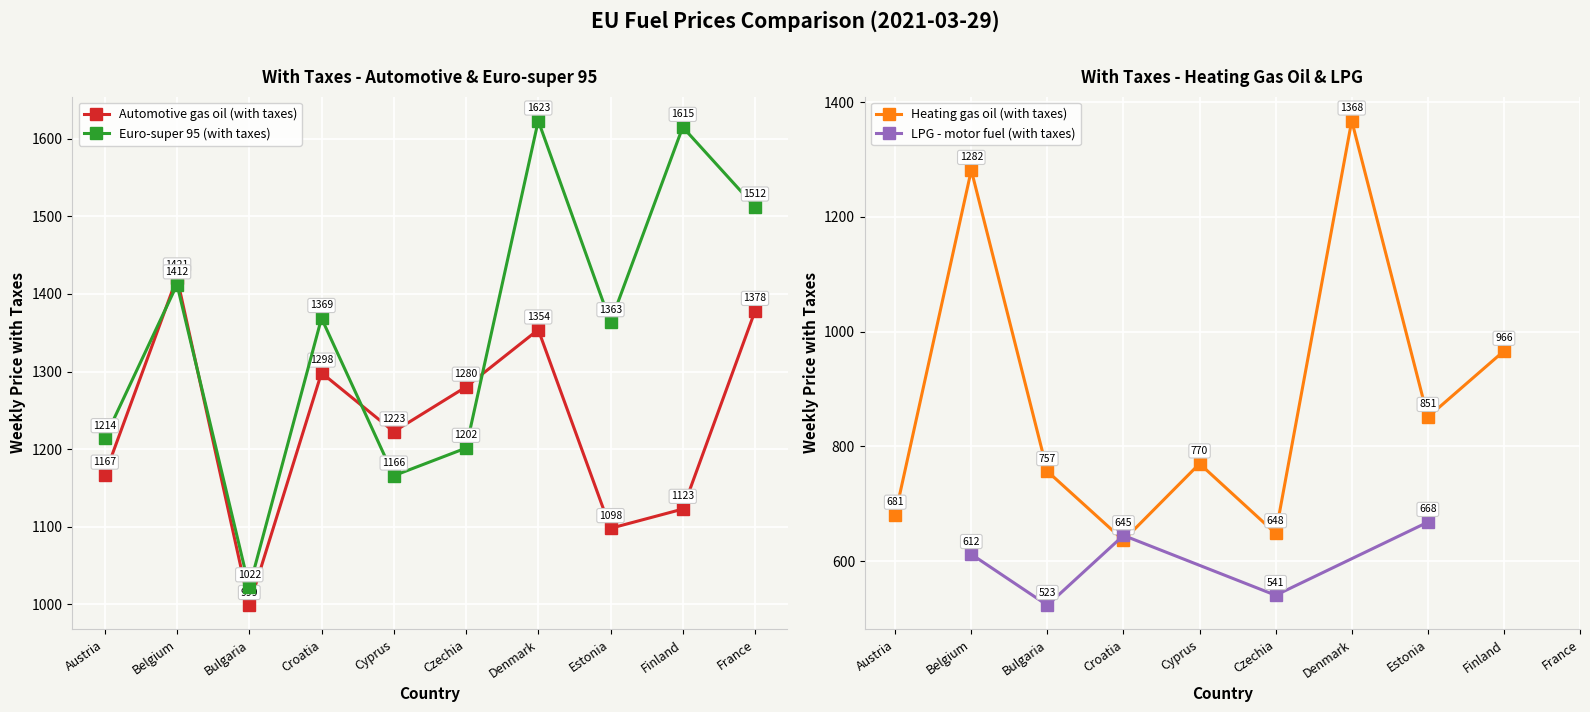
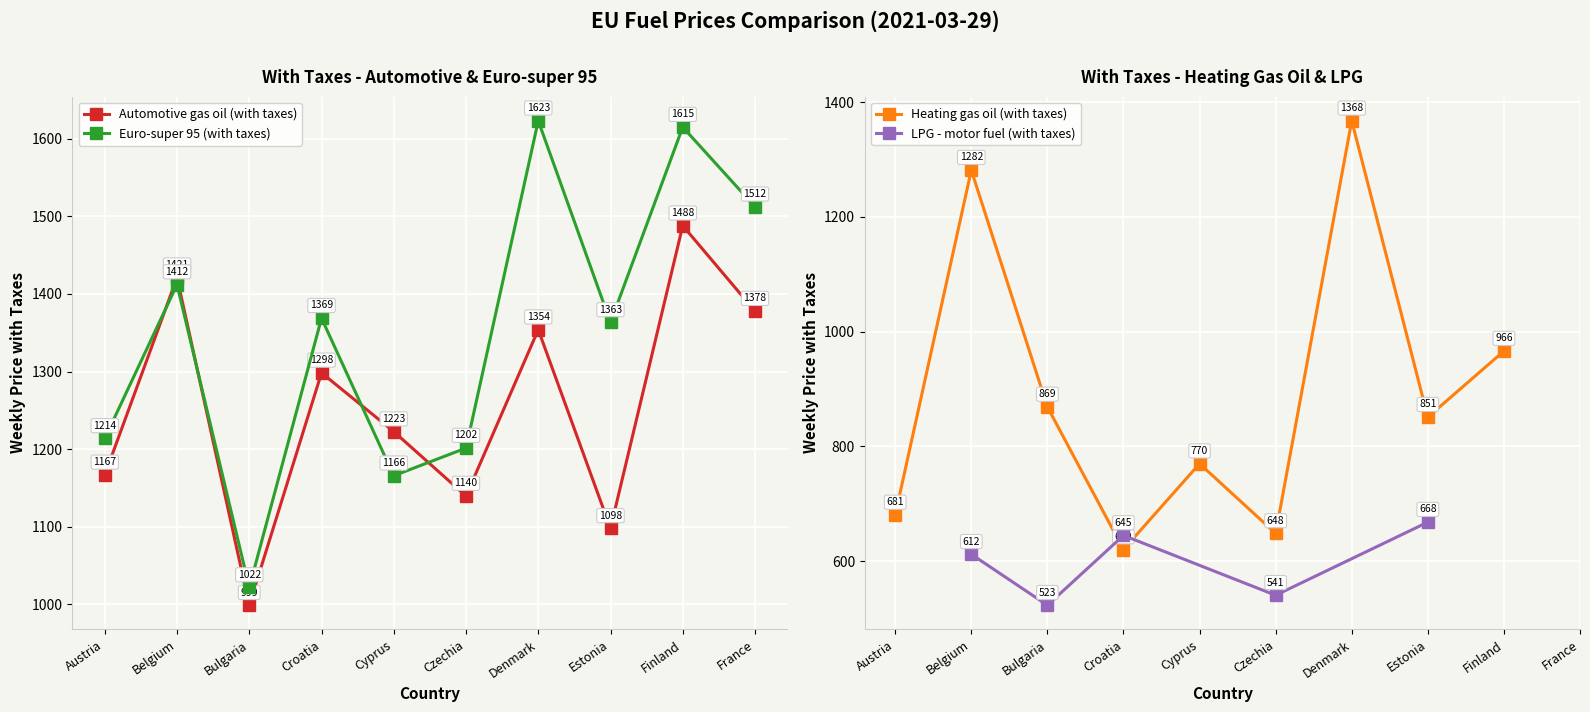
  {
    "With Taxes - Automotive & Euro-super 95": {
      "Automotive gas oil (with taxes)": {
-       "Czechia": 1280,
-       "Finland": 1123
+       "Czechia": 1140,
+       "Finland": 1488
      }
    },
    "With Taxes - Heating Gas Oil & LPG": {
      "Heating gas oil (with taxes)": {
-       "Bulgaria": 757,
-       "Croatia": 636
+       "Bulgaria": 869,
+       "Croatia": 620
      }
    }
  }
